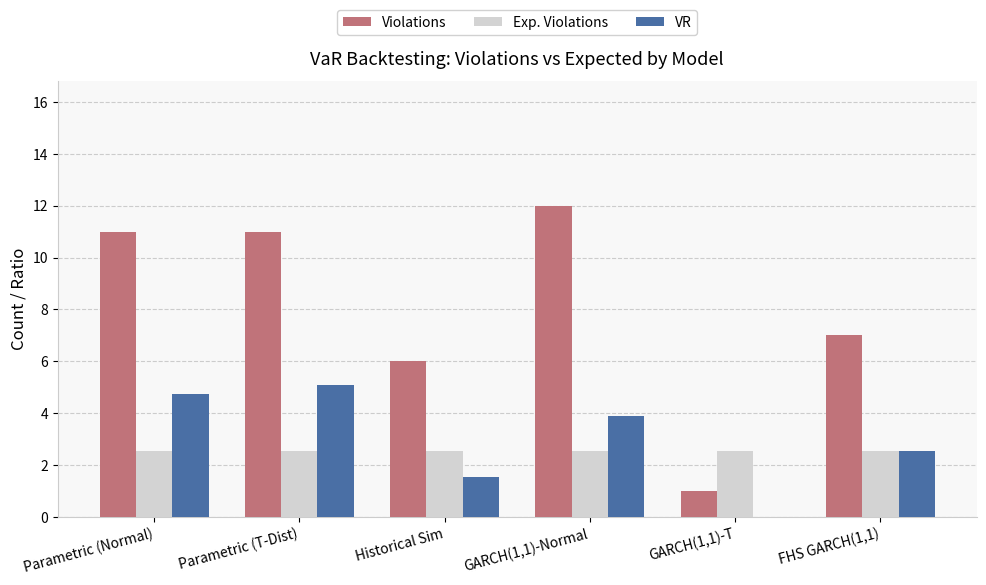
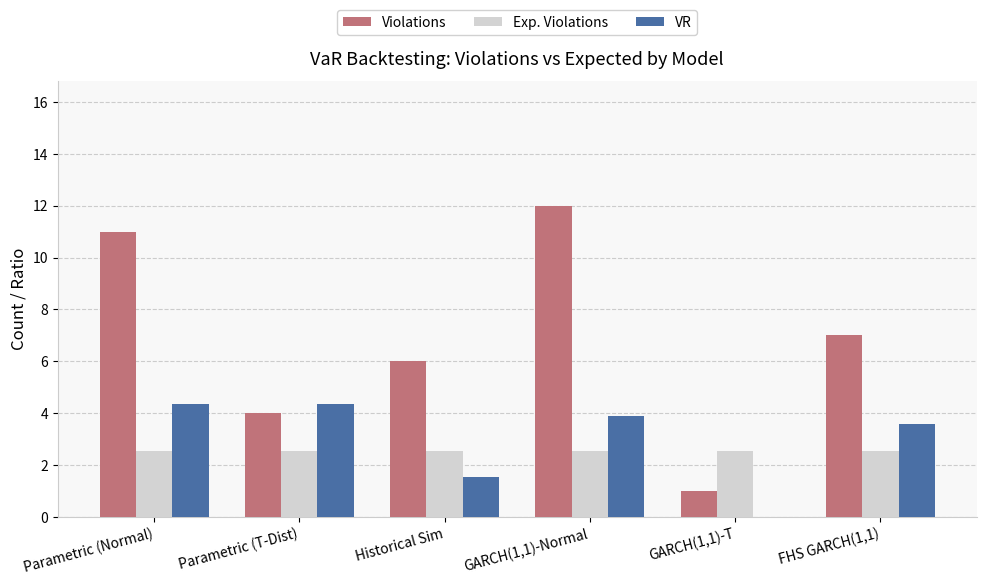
  {
    "Violations": {
      "Parametric (Normal)": 11,
-     "Parametric (T-Dist)": 11,
+     "Parametric (T-Dist)": 4,
      "Historical Sim": 6,
      "GARCH(1,1)-Normal": 12,
      "GARCH(1,1)-T": 1,
      "FHS GARCH(1,1)": 7
    },
    "Exp. Violations": {
      "Parametric (Normal)": 2.5,
      "Parametric (T-Dist)": 2.5,
      "Historical Sim": 2.5,
      "GARCH(1,1)-Normal": 2.5,
      "GARCH(1,1)-T": 2.5,
      "FHS GARCH(1,1)": 2.5
    },
    "VR": {
-     "Parametric (Normal)": 4.8,
-     "Parametric (T-Dist)": 5.1,
+     "Parametric (Normal)": 4.4,
+     "Parametric (T-Dist)": 4.4,
      "Historical Sim": 1.5,
      "GARCH(1,1)-Normal": 3.9,
      "GARCH(1,1)-T": 0.0,
-     "FHS GARCH(1,1)": 2.5
+     "FHS GARCH(1,1)": 3.6
    }
  }
